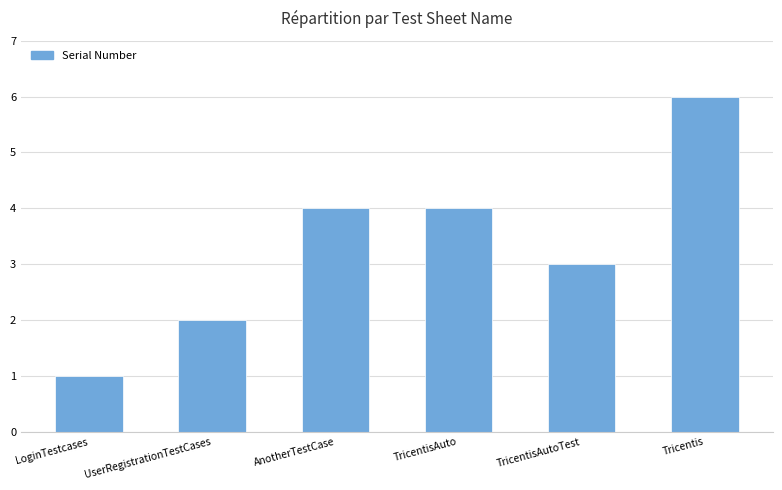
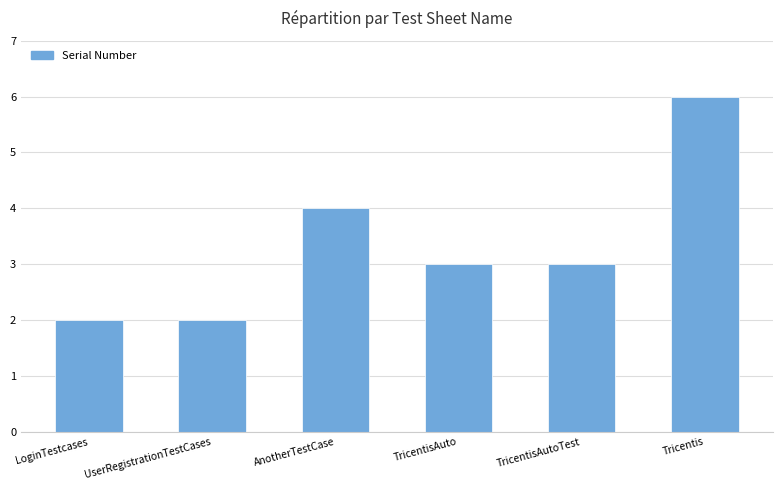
  {
-   "LoginTestcases": 1,
+   "LoginTestcases": 2,
    "UserRegistrationTestCases": 2,
    "AnotherTestCase": 4,
-   "TricentisAuto": 4,
+   "TricentisAuto": 3,
    "TricentisAutoTest": 3,
    "Tricentis": 6
  }
